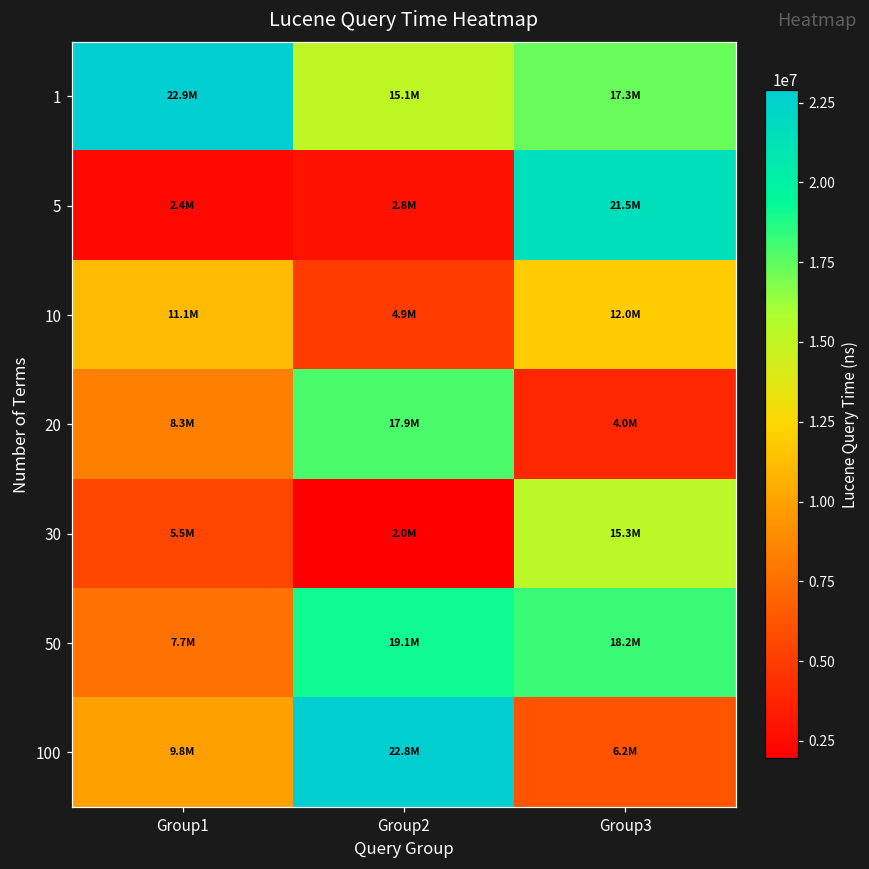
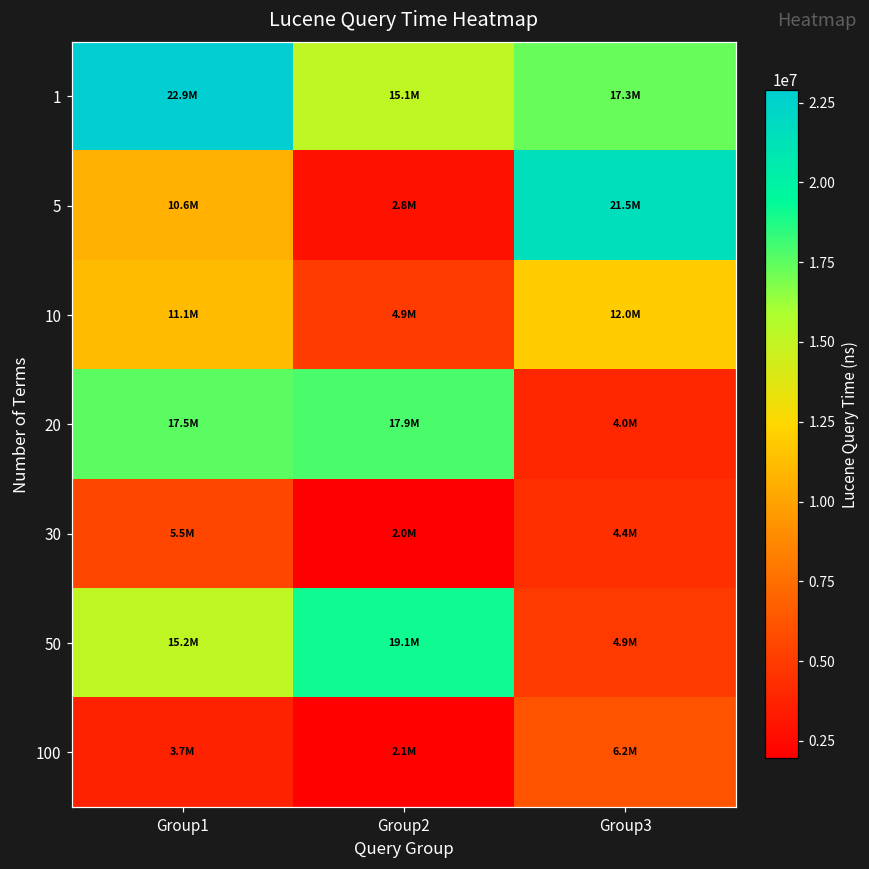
  {
    "1": {
      "Group1": "22.9M",
      "Group2": "15.1M",
      "Group3": "17.3M"
    },
    "5": {
-     "Group1": "2.4M",
+     "Group1": "10.6M",
      "Group2": "2.8M",
      "Group3": "21.5M"
    },
    "10": {
      "Group1": "11.1M",
      "Group2": "4.9M",
      "Group3": "12.0M"
    },
    "20": {
-     "Group1": "8.3M",
+     "Group1": "17.5M",
      "Group2": "17.9M",
      "Group3": "4.0M"
    },
    "30": {
      "Group1": "5.5M",
      "Group2": "2.0M",
-     "Group3": "15.3M"
+     "Group3": "4.4M"
    },
    "50": {
-     "Group1": "7.7M",
+     "Group1": "15.2M",
      "Group2": "19.1M",
-     "Group3": "18.2M"
+     "Group3": "4.9M"
    },
    "100": {
-     "Group1": "9.8M",
-     "Group2": "22.8M",
+     "Group1": "3.7M",
+     "Group2": "2.1M",
      "Group3": "6.2M"
    }
  }
